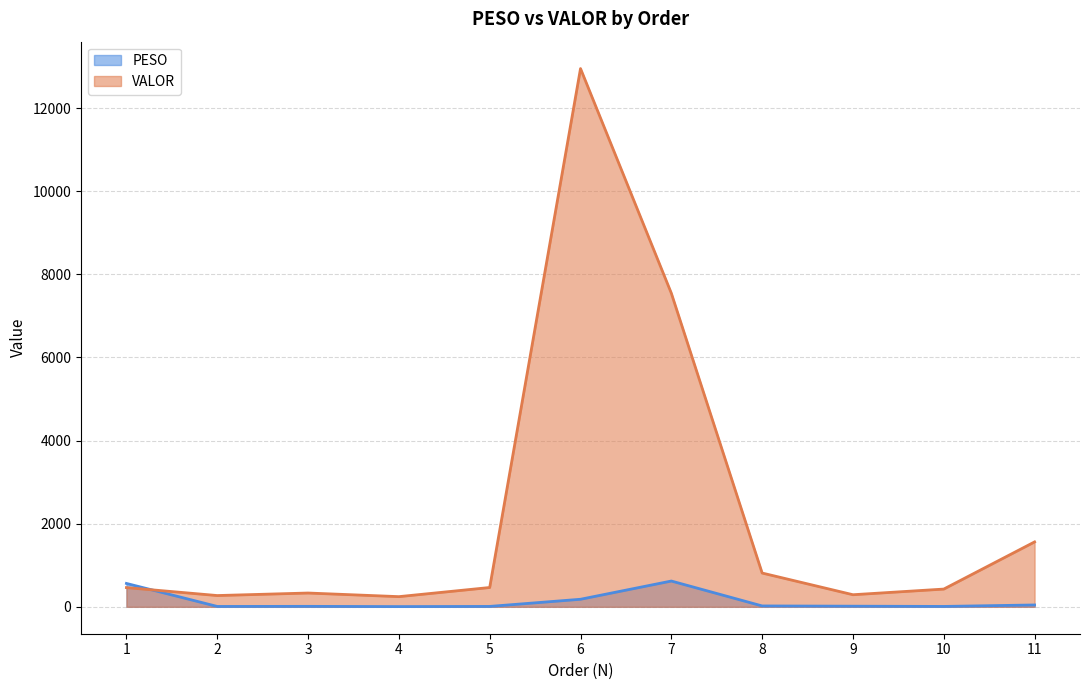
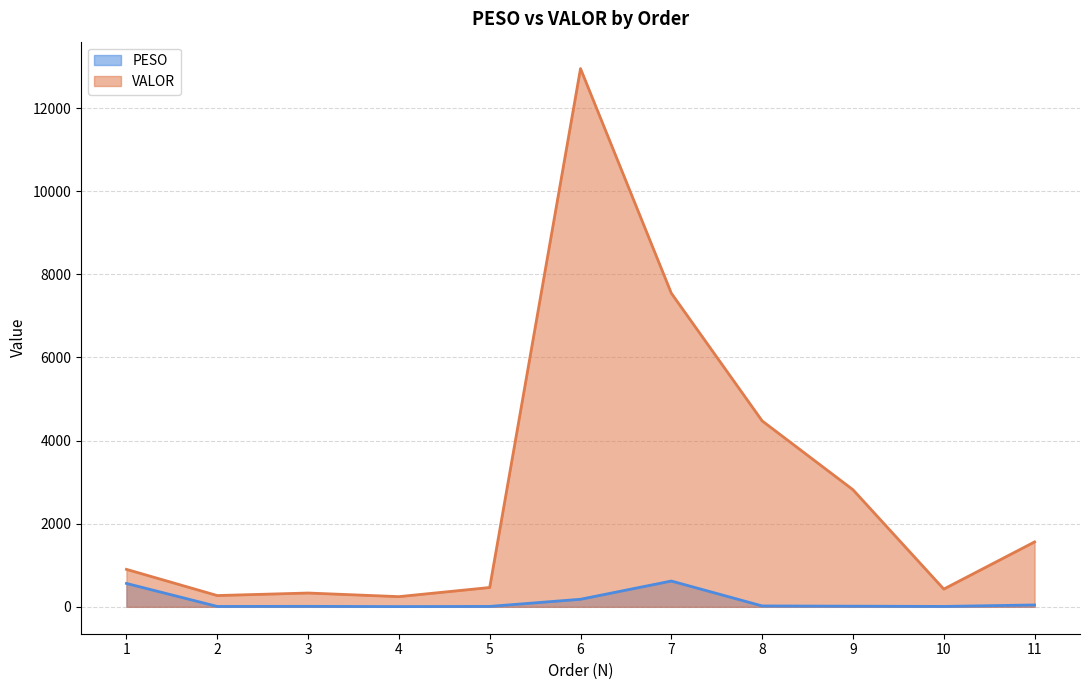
  {
    "PESO": {
      "1": 600,
      "2": 0,
      "3": 0,
      "4": 0,
      "5": 0,
      "6": 200,
      "7": 600,
      "8": 0,
      "9": 0,
      "10": 0,
      "11": 0
    },
    "VALOR": {
-     "1": 500,
+     "1": 900,
      "2": 300,
      "3": 300,
      "4": 200,
      "5": 500,
      "6": 13000,
      "7": 7500,
-     "8": 800,
-     "9": 300,
+     "8": 4500,
+     "9": 2800,
      "10": 400,
      "11": 1600
    }
  }
